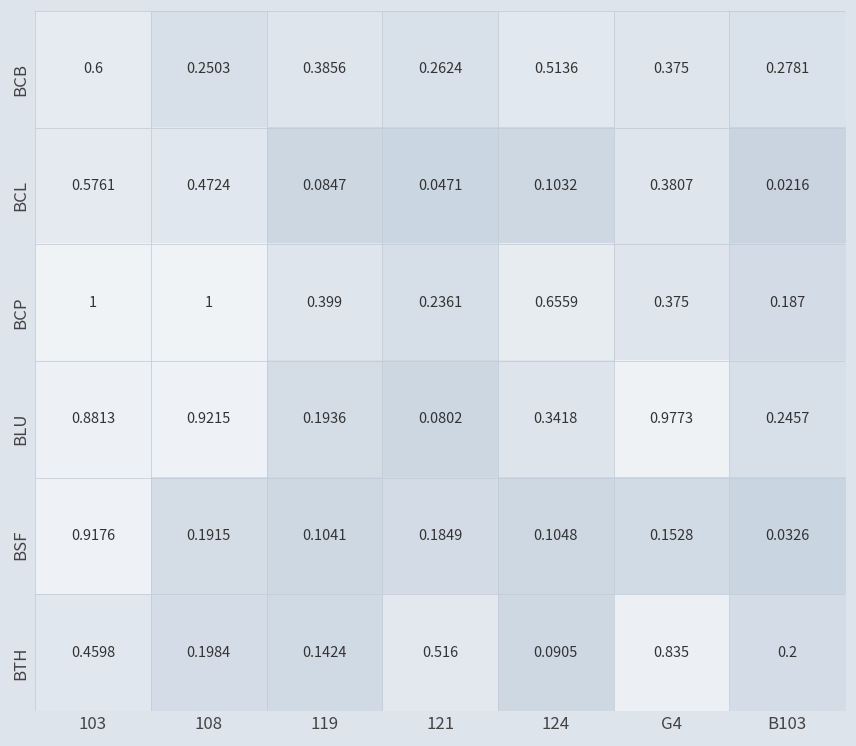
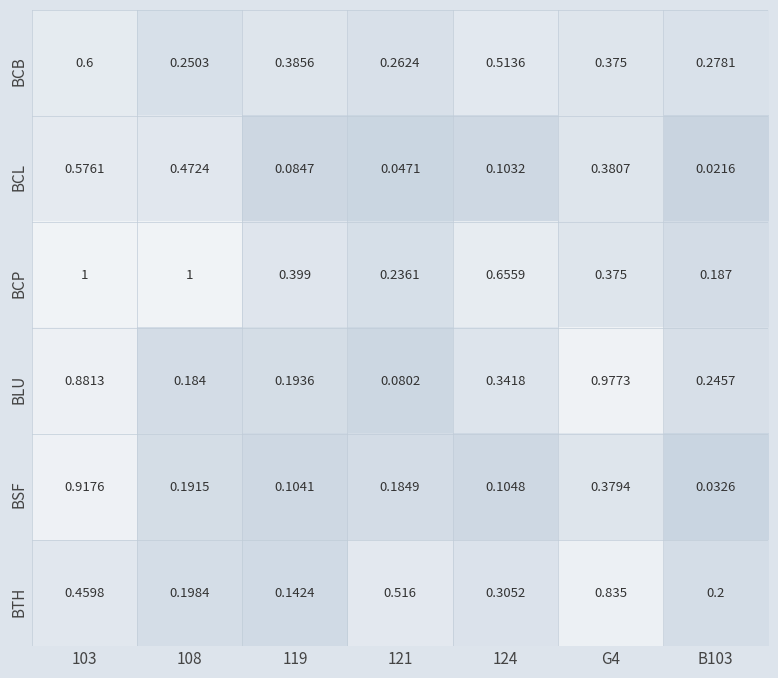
  {
    "BCB": {
      "103": 0.6,
      "108": 0.2503,
      "119": 0.3856,
      "121": 0.2624,
      "124": 0.5136,
      "G4": 0.375,
      "B103": 0.2781
    },
    "BCL": {
      "103": 0.5761,
      "108": 0.4724,
      "119": 0.0847,
      "121": 0.0471,
      "124": 0.1032,
      "G4": 0.3807,
      "B103": 0.0216
    },
    "BCP": {
      "103": 1,
      "108": 1,
      "119": 0.399,
      "121": 0.2361,
      "124": 0.6559,
      "G4": 0.375,
      "B103": 0.187
    },
    "BLU": {
      "103": 0.8813,
-     "108": 0.9215,
+     "108": 0.184,
      "119": 0.1936,
      "121": 0.0802,
      "124": 0.3418,
      "G4": 0.9773,
      "B103": 0.2457
    },
    "BSF": {
      "103": 0.9176,
      "108": 0.1915,
      "119": 0.1041,
      "121": 0.1849,
      "124": 0.1048,
-     "G4": 0.1528,
+     "G4": 0.3794,
      "B103": 0.0326
    },
    "BTH": {
      "103": 0.4598,
      "108": 0.1984,
      "119": 0.1424,
      "121": 0.516,
-     "124": 0.0905,
+     "124": 0.3052,
      "G4": 0.835,
      "B103": 0.2
    }
  }
